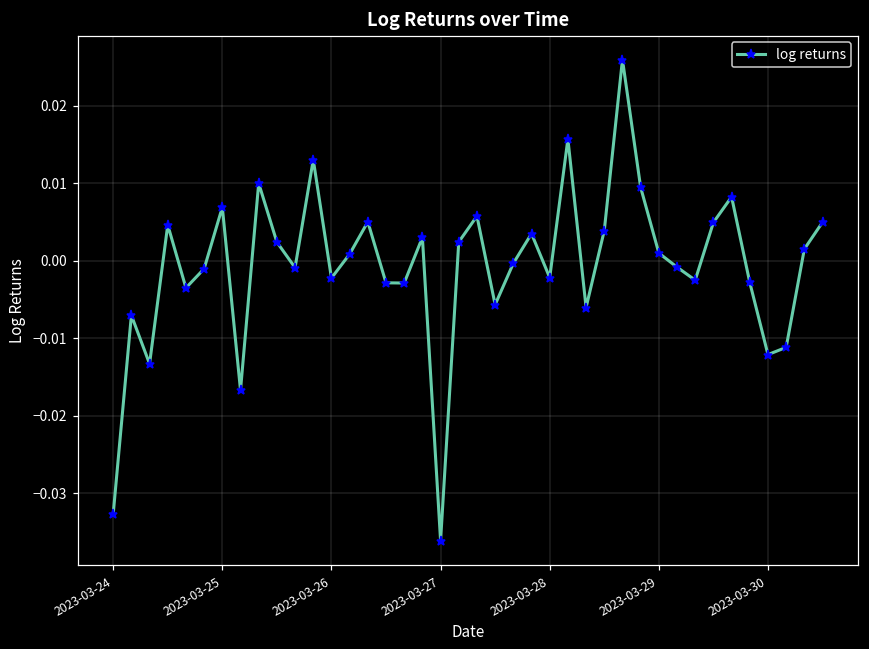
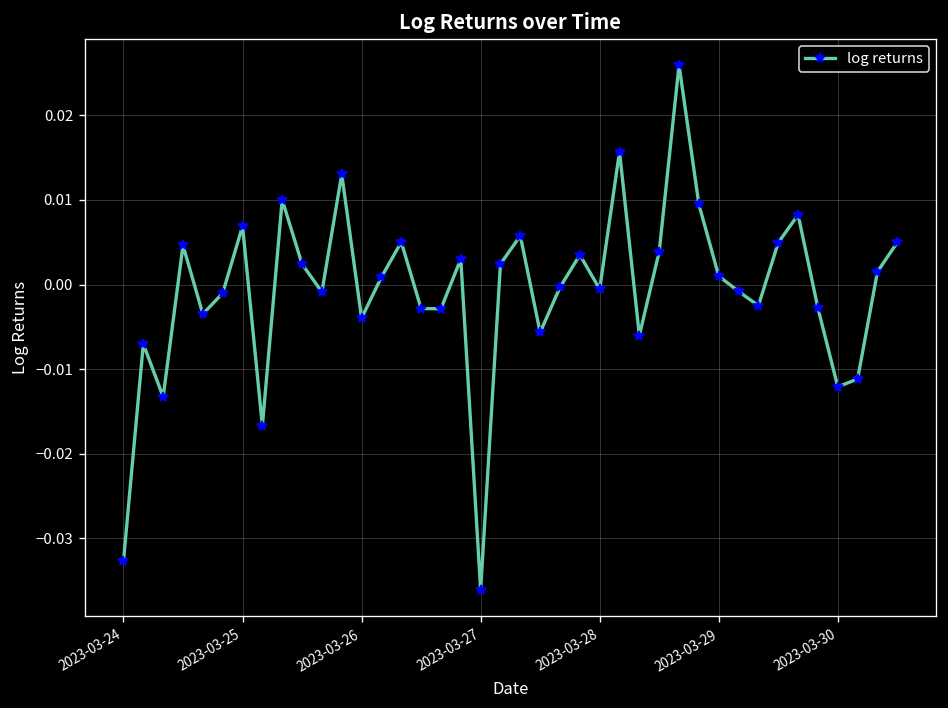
  {
    "2023-03-24": -0.033,
    "2023-03-25": 0.007,
-   "2023-03-26": -0.002,
+   "2023-03-26": -0.004,
    "2023-03-27": -0.036,
-   "2023-03-28": -0.002,
+   "2023-03-28": -0.001,
    "2023-03-29": 0.001,
    "2023-03-30": -0.012
  }
